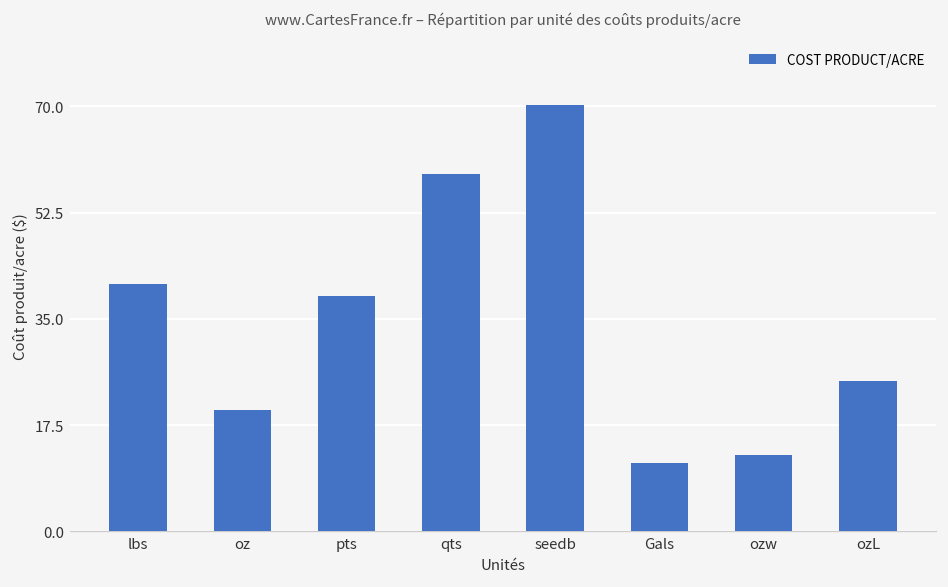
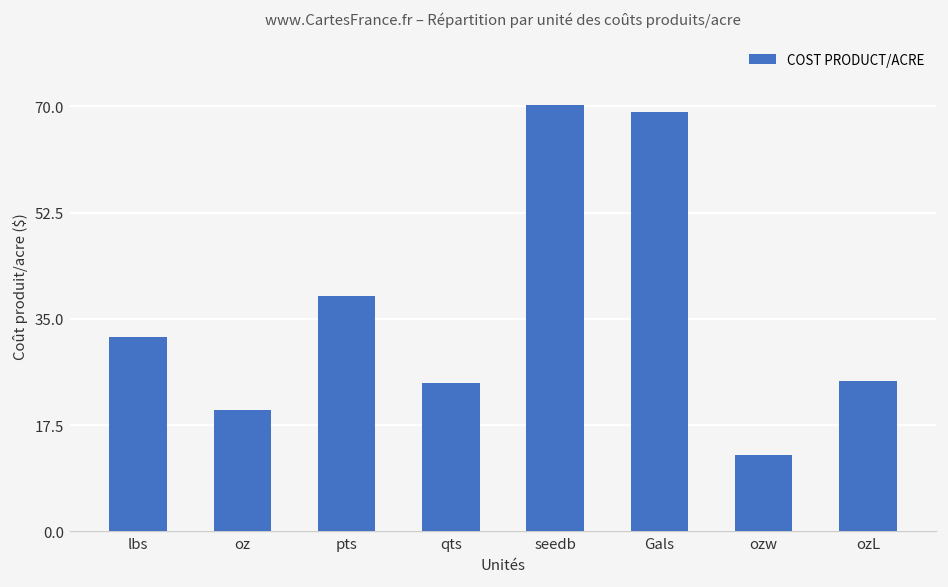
  {
-   "lbs": 41,
+   "lbs": 32,
    "oz": 20,
    "pts": 39,
-   "qts": 59,
+   "qts": 24,
    "seedb": 70,
-   "Gals": 11,
+   "Gals": 69,
    "ozw": 13,
    "ozL": 25
  }
